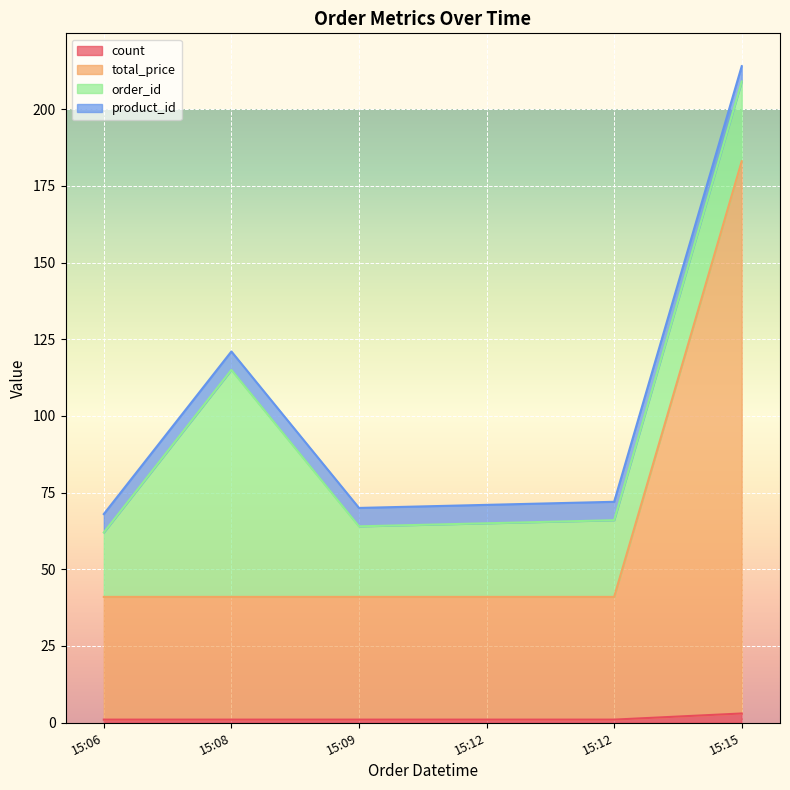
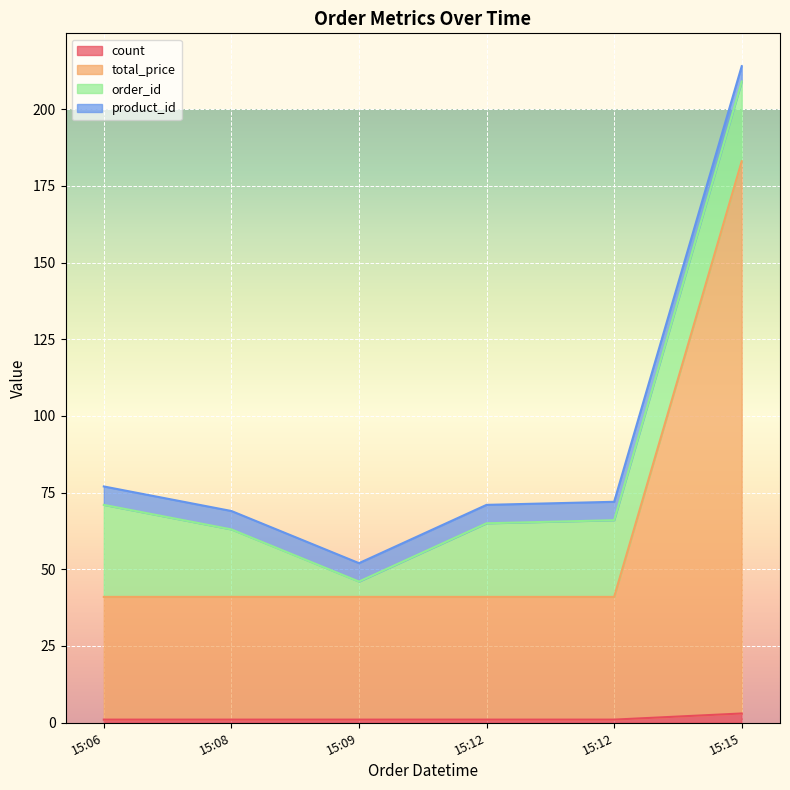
  {
    "count": {
      "15:06": 1,
      "15:08": 1,
      "15:09": 1,
      "15:15": 3
    },
    "total_price": {
      "15:06": 40,
      "15:08": 40,
      "15:09": 40,
      "15:15": 180
    },
    "order_id": {
-     "15:06": 21,
-     "15:08": 74,
-     "15:09": 23,
+     "15:06": 30,
+     "15:08": 22,
+     "15:09": 5,
      "15:15": 26
    },
    "product_id": {
      "15:06": 6,
      "15:08": 6,
      "15:09": 6,
      "15:15": 5
    }
  }
